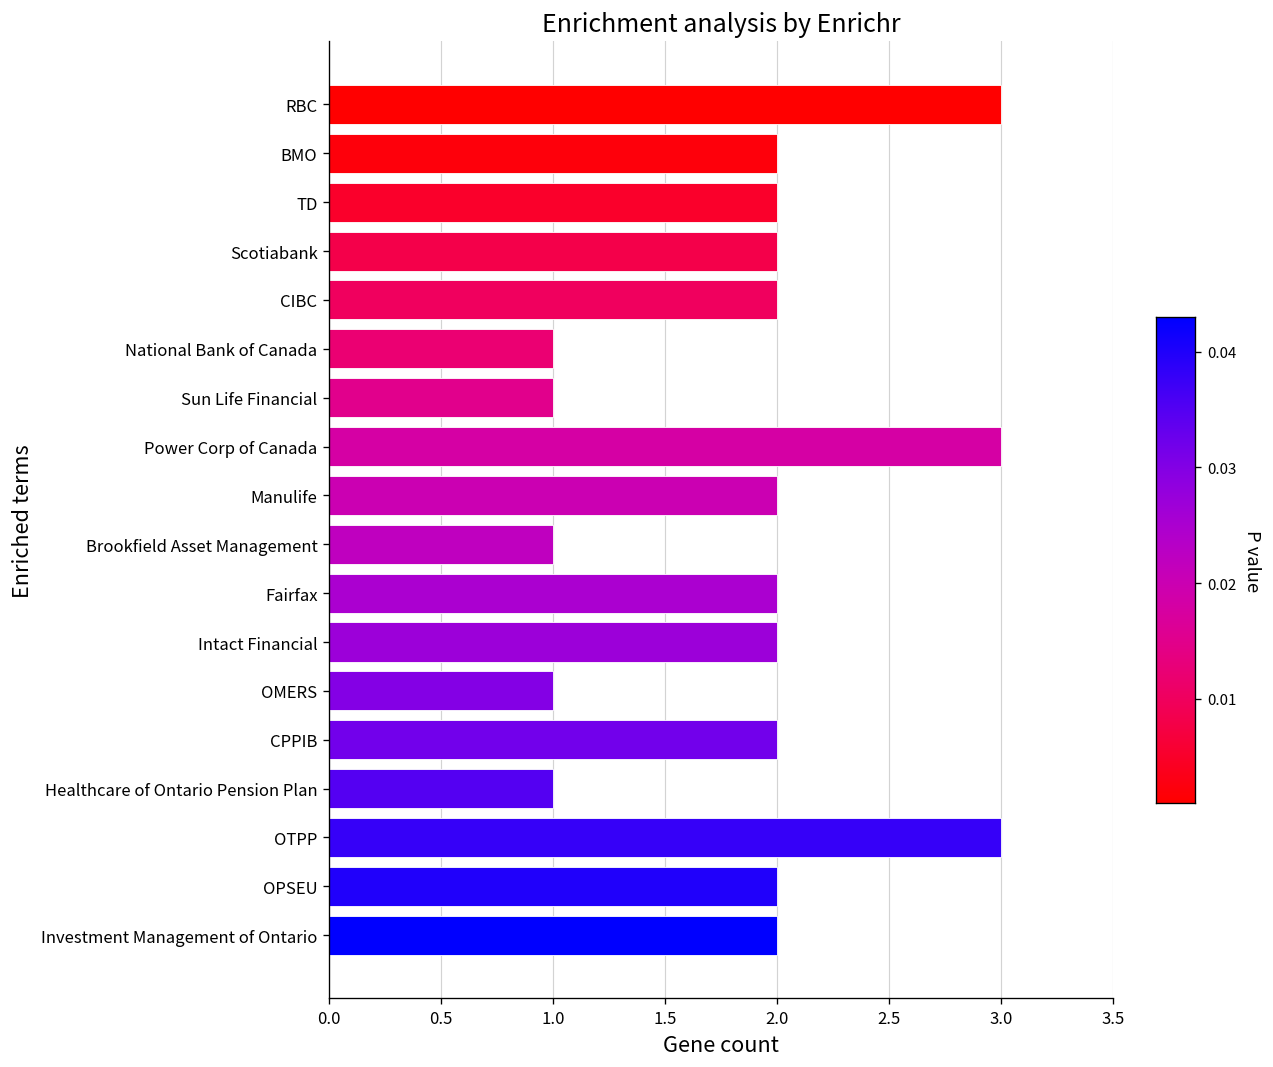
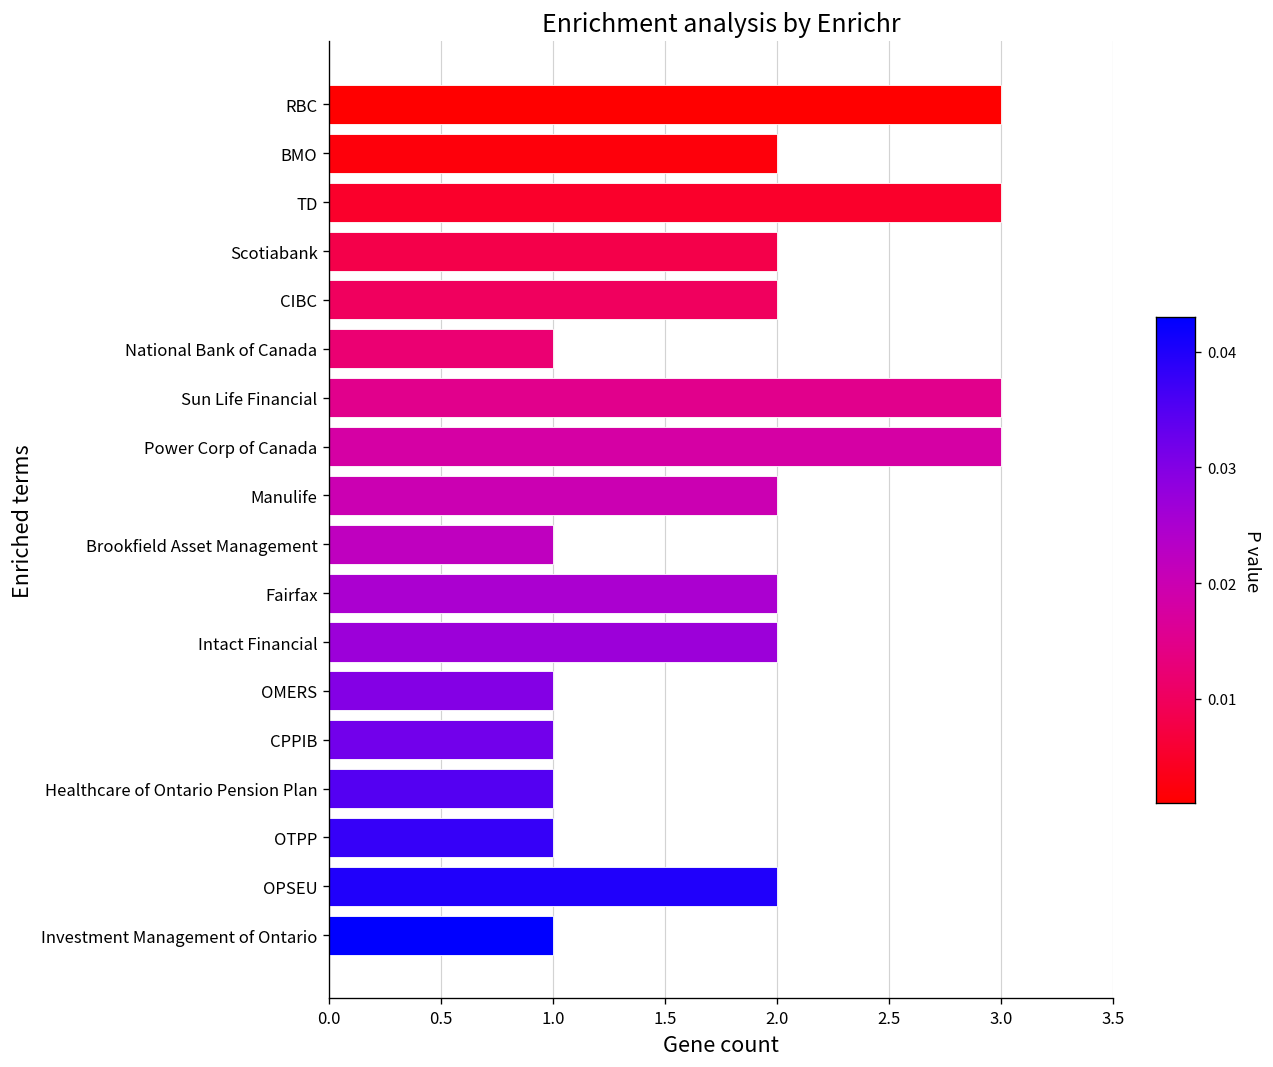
  {
    "RBC": 3,
    "BMO": 2,
-   "TD": 2,
+   "TD": 3,
    "Scotiabank": 2,
    "CIBC": 2,
    "National Bank of Canada": 1,
-   "Sun Life Financial": 1,
+   "Sun Life Financial": 3,
    "Power Corp of Canada": 3,
    "Manulife": 2,
    "Brookfield Asset Management": 1,
    "Fairfax": 2,
    "Intact Financial": 2,
    "OMERS": 1,
-   "CPPIB": 2,
+   "CPPIB": 1,
    "Healthcare of Ontario Pension Plan": 1,
-   "OTPP": 3,
+   "OTPP": 1,
    "OPSEU": 2,
-   "Investment Management of Ontario": 2
+   "Investment Management of Ontario": 1
  }
